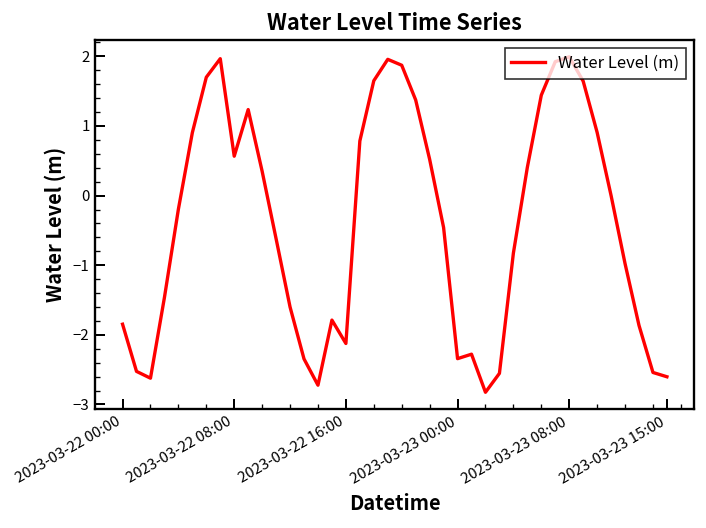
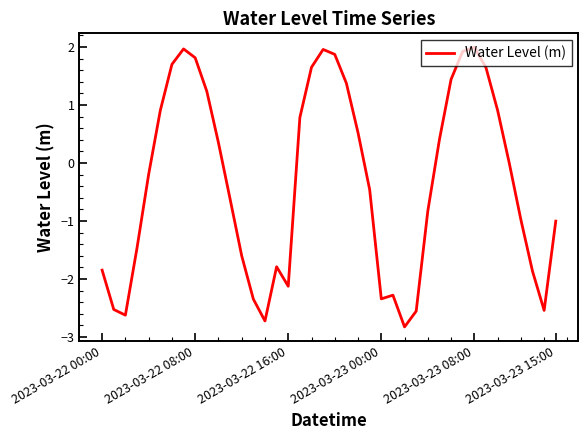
  {
    "2023-03-22 00:00": -1.8,
-   "2023-03-22 08:00": 0.6,
+   "2023-03-22 08:00": 1.8,
    "2023-03-22 16:00": -2.1,
    "2023-03-23 00:00": -2.3,
-   "2023-03-23 15:00": -2.6
+   "2023-03-23 15:00": -1.0
  }
